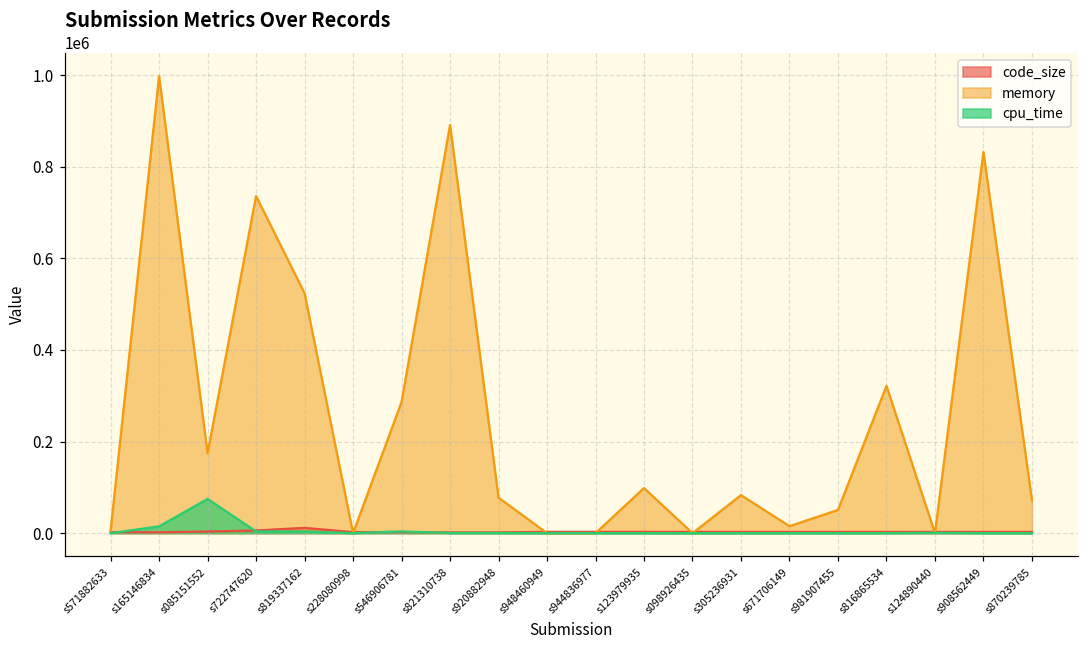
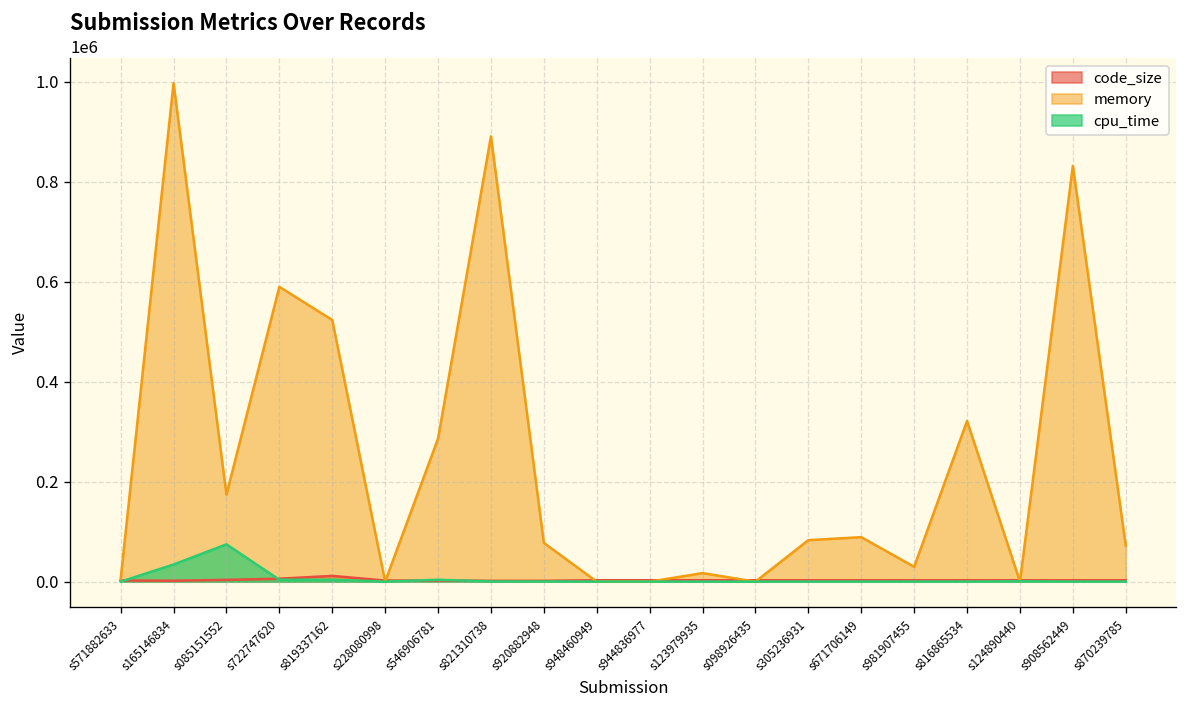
  {
    "code_size": {
      "s165146834": 0,
      "s085151552": 0,
      "s819337162": 10000
    },
    "memory": {
      "s165146834": 1000000,
      "s085151552": 170000,
-     "s722747620": 740000,
+     "s722747620": 590000,
      "s819337162": 520000,
      "s546906781": 290000,
      "s821310738": 890000,
      "s920882948": 80000,
-     "s123979935": 100000,
+     "s123979935": 20000,
      "s305236931": 80000,
-     "s671706149": 20000,
-     "s981907455": 50000,
+     "s671706149": 90000,
+     "s981907455": 30000,
      "s816865534": 320000,
      "s908562449": 830000,
      "s870239785": 70000
    },
    "cpu_time": {
-     "s165146834": 10000,
+     "s165146834": 30000,
      "s085151552": 70000,
      "s819337162": 0
    }
  }
